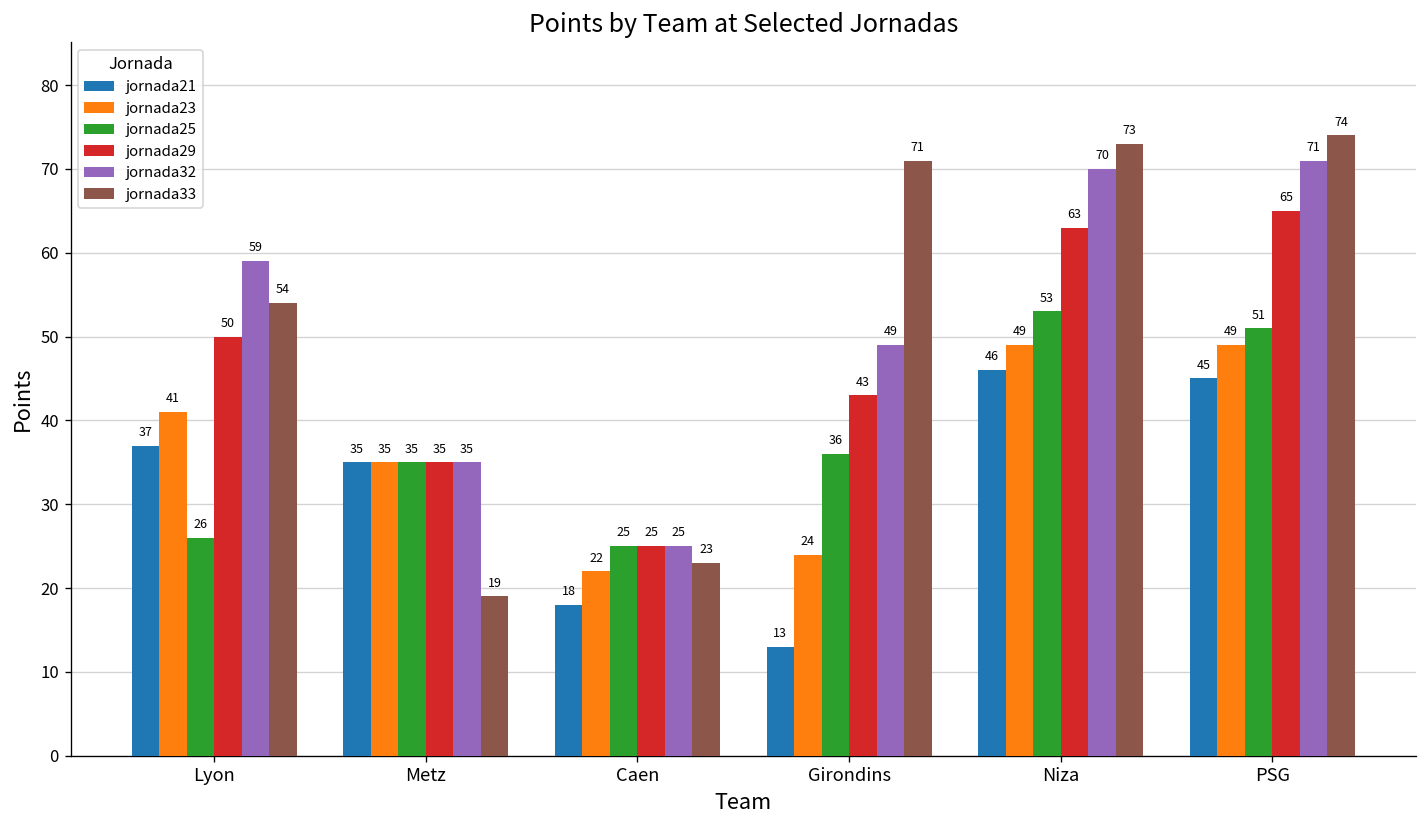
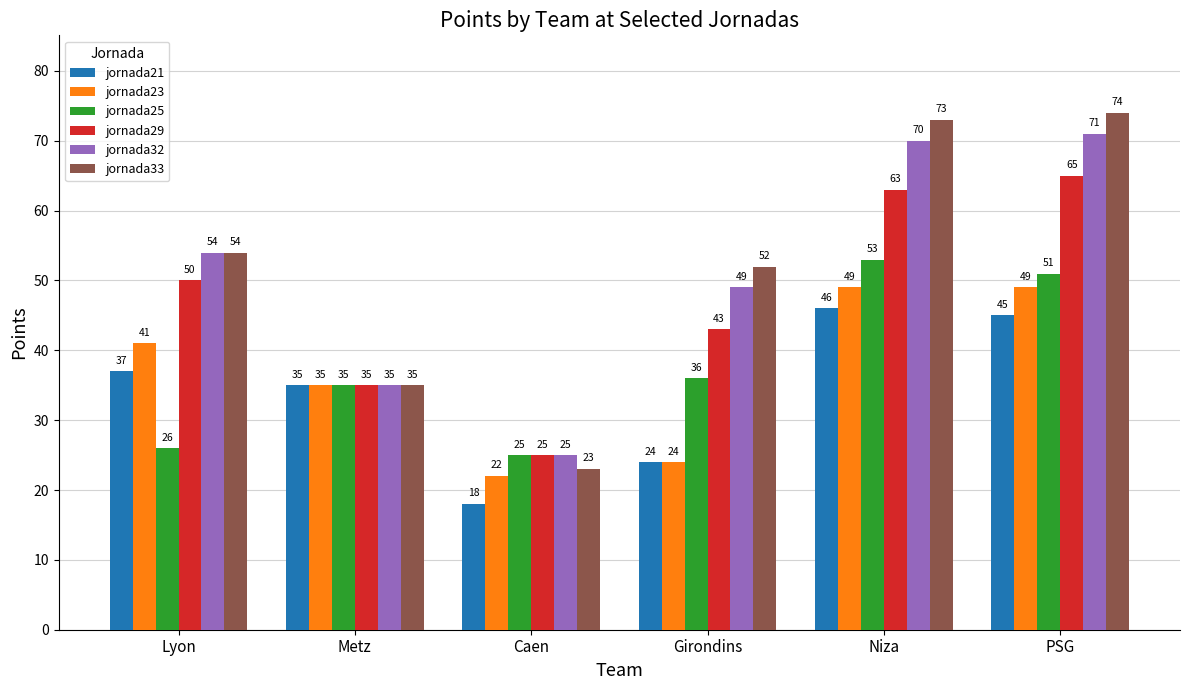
  {
    "jornada21": {
      "Lyon": 37,
      "Metz": 35,
      "Caen": 18,
-     "Girondins": 13,
+     "Girondins": 24,
      "Niza": 46,
      "PSG": 45
    },
    "jornada23": {
      "Lyon": 41,
      "Metz": 35,
      "Caen": 22,
      "Girondins": 24,
      "Niza": 49,
      "PSG": 49
    },
    "jornada25": {
      "Lyon": 26,
      "Metz": 35,
      "Caen": 25,
      "Girondins": 36,
      "Niza": 53,
      "PSG": 51
    },
    "jornada29": {
      "Lyon": 50,
      "Metz": 35,
      "Caen": 25,
      "Girondins": 43,
      "Niza": 63,
      "PSG": 65
    },
    "jornada32": {
-     "Lyon": 59,
+     "Lyon": 54,
      "Metz": 35,
      "Caen": 25,
      "Girondins": 49,
      "Niza": 70,
      "PSG": 71
    },
    "jornada33": {
      "Lyon": 54,
-     "Metz": 19,
+     "Metz": 35,
      "Caen": 23,
-     "Girondins": 71,
+     "Girondins": 52,
      "Niza": 73,
      "PSG": 74
    }
  }
